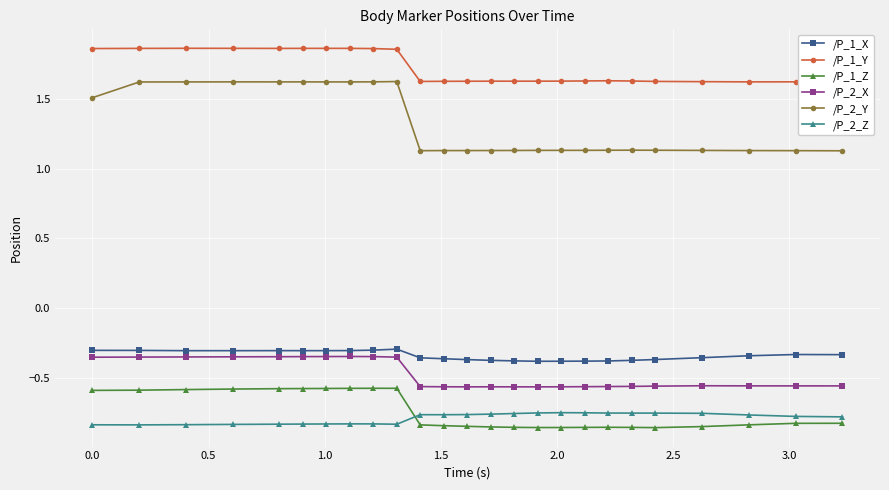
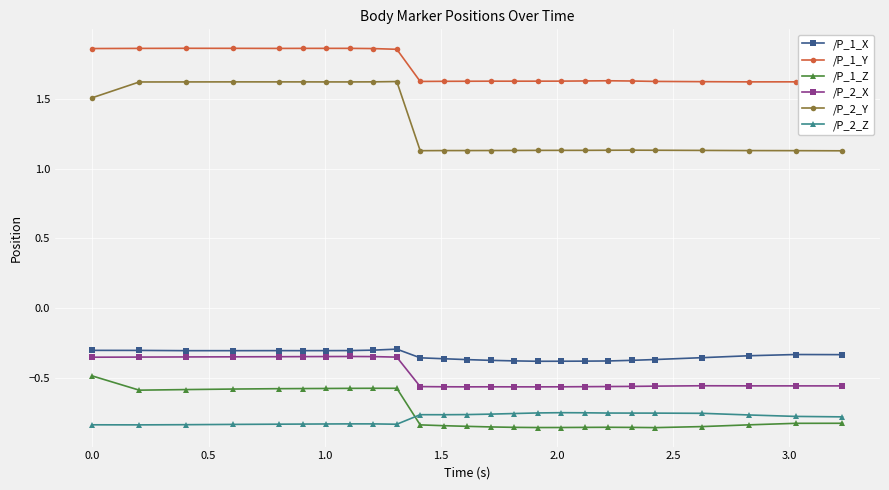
  {
    "/P_1_Y": {
      "0.0": 1.86
    },
    "/P_1_Z": {
-     "0.0": -0.59
+     "0.0": -0.48
    },
    "/P_2_X": {
      "0.0": -0.35
    },
    "/P_2_Y": {
      "0.0": 1.51
    }
  }
